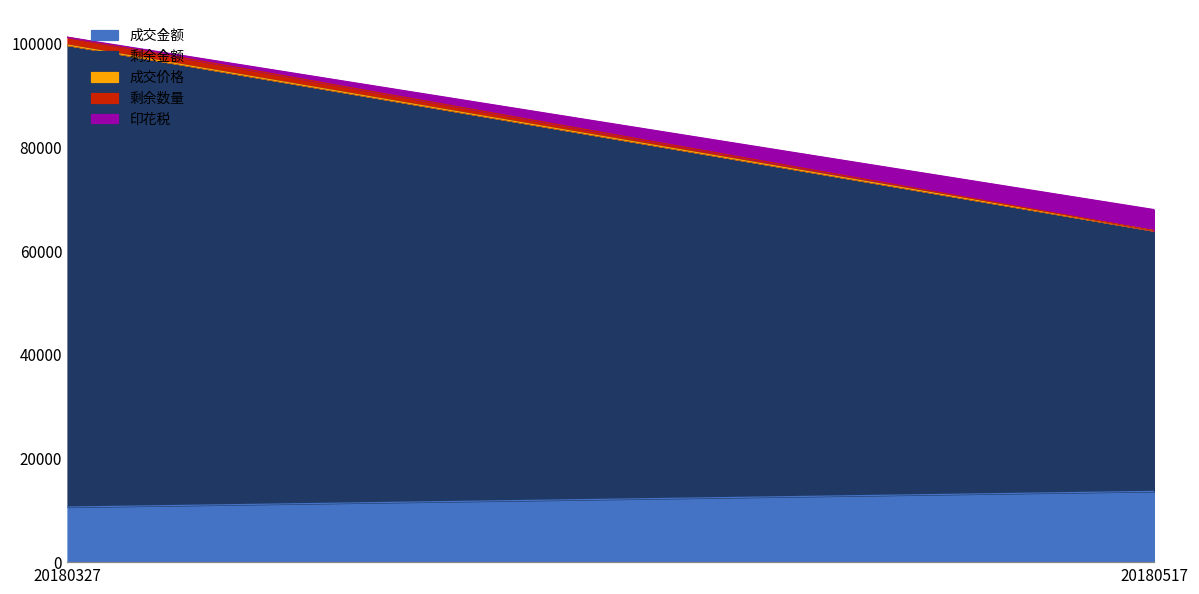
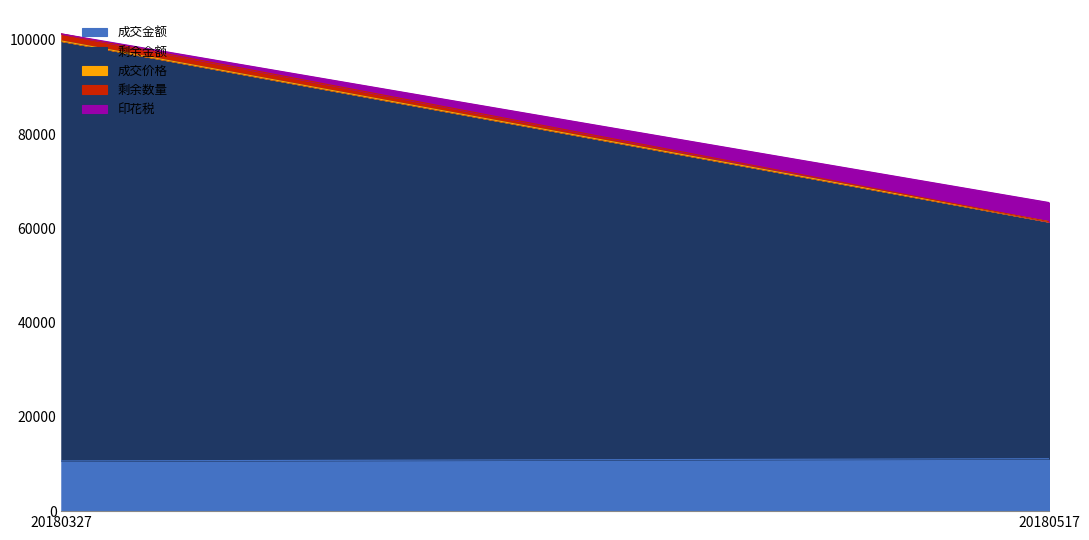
  {
    "成交金额": {
      "20180327": 11000,
-     "20180517": 14000
+     "20180517": 11000
    },
    "成交价格": {
      "20180327": 100000
    },
    "印花税": {
      "20180517": 4000
    }
  }
